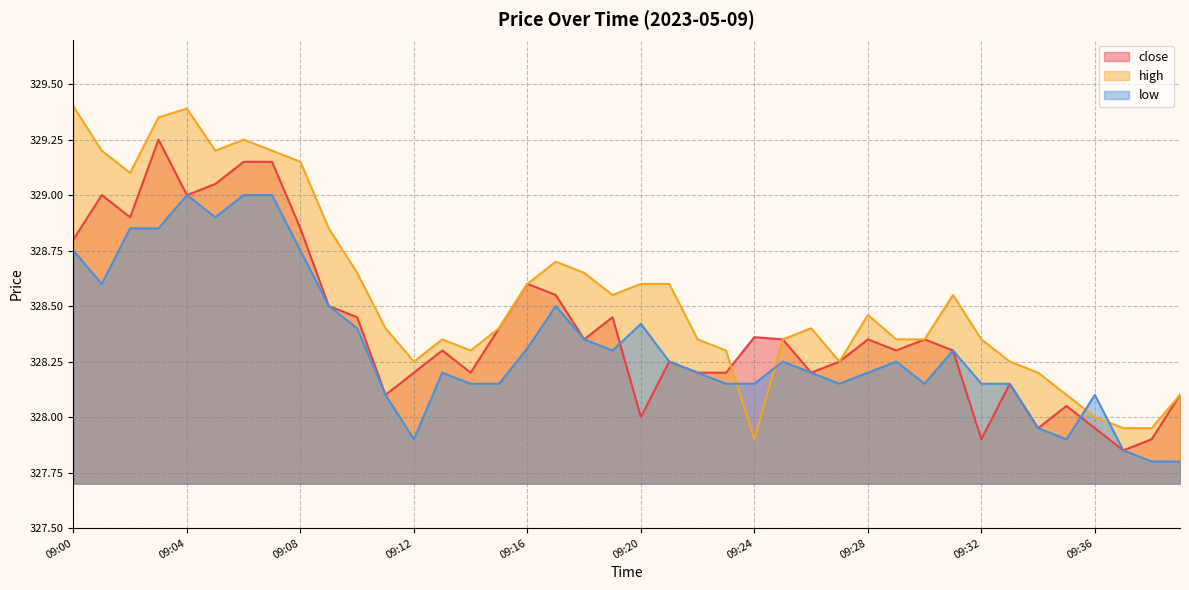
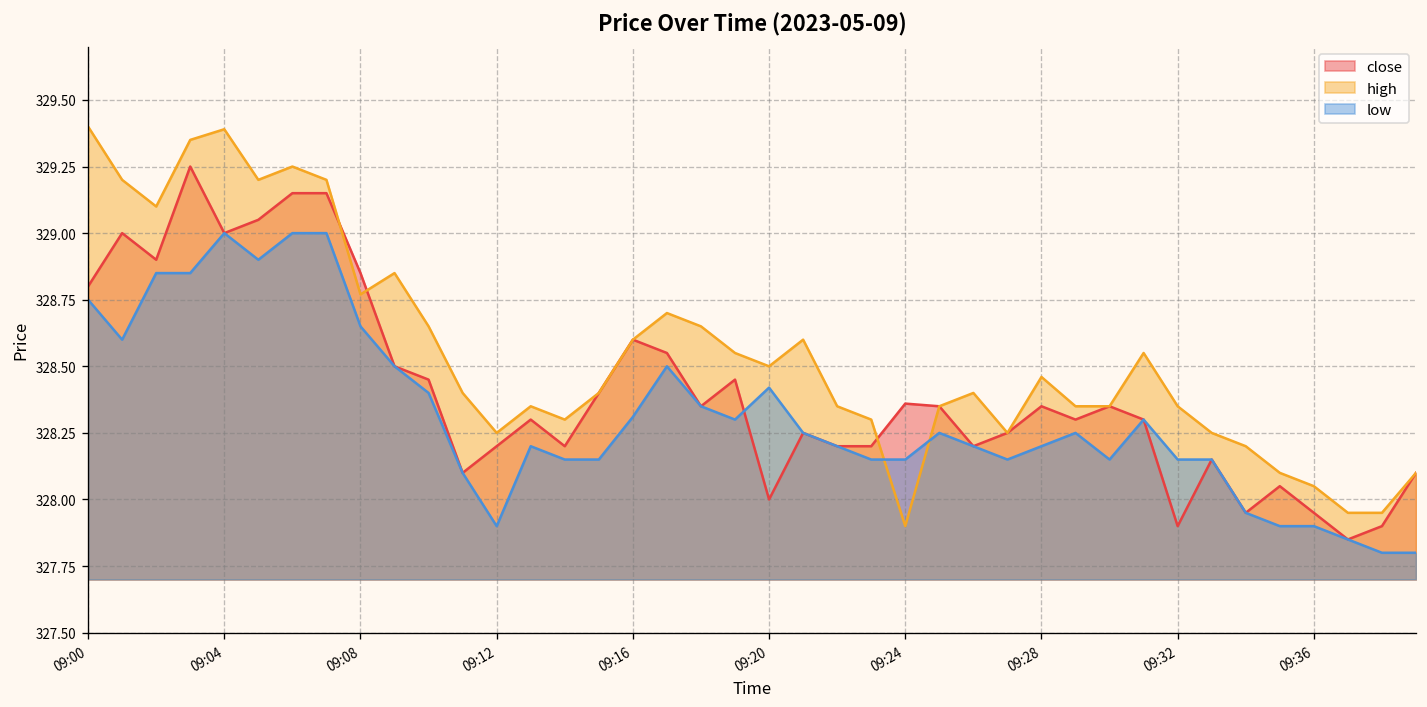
  {
    "close": {
      "09:00": 328.80,
      "09:08": 328.85,
      "09:12": 328.20,
      "09:20": 328.00,
      "09:24": 328.36,
      "09:28": 328.35,
      "09:32": 327.90,
      "09:36": 327.95
    },
    "high": {
      "09:00": 329.40,
      "09:04": 329.39,
-     "09:08": 329.15,
+     "09:08": 328.77,
      "09:12": 328.25,
-     "09:20": 328.6,
+     "09:20": 328.5,
      "09:24": 327.90,
      "09:28": 328.46,
      "09:32": 328.35,
-     "09:36": 328.00
+     "09:36": 328.05
    },
    "low": {
      "09:00": 328.75,
-     "09:08": 328.75,
+     "09:08": 328.65,
      "09:12": 327.90,
      "09:16": 328.31,
      "09:20": 328.42,
      "09:24": 328.15,
      "09:28": 328.20,
      "09:32": 328.15,
-     "09:36": 328.1
+     "09:36": 327.9
    }
  }
